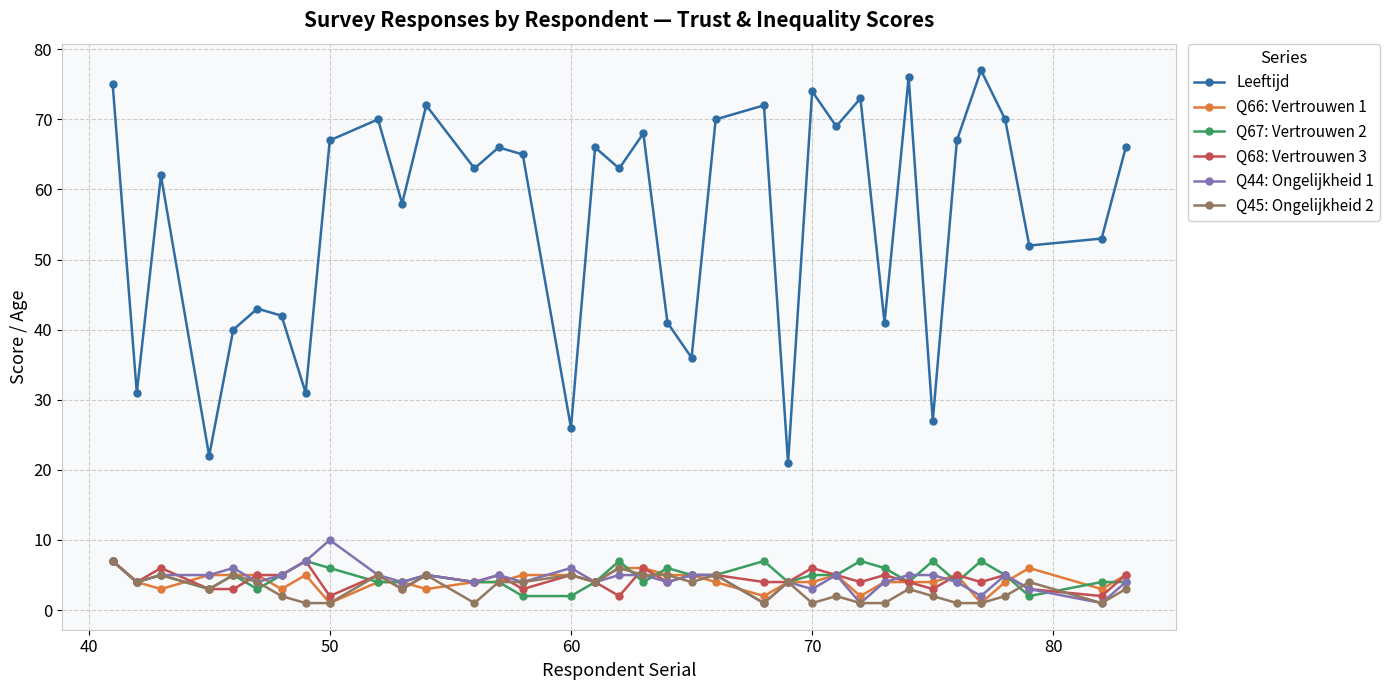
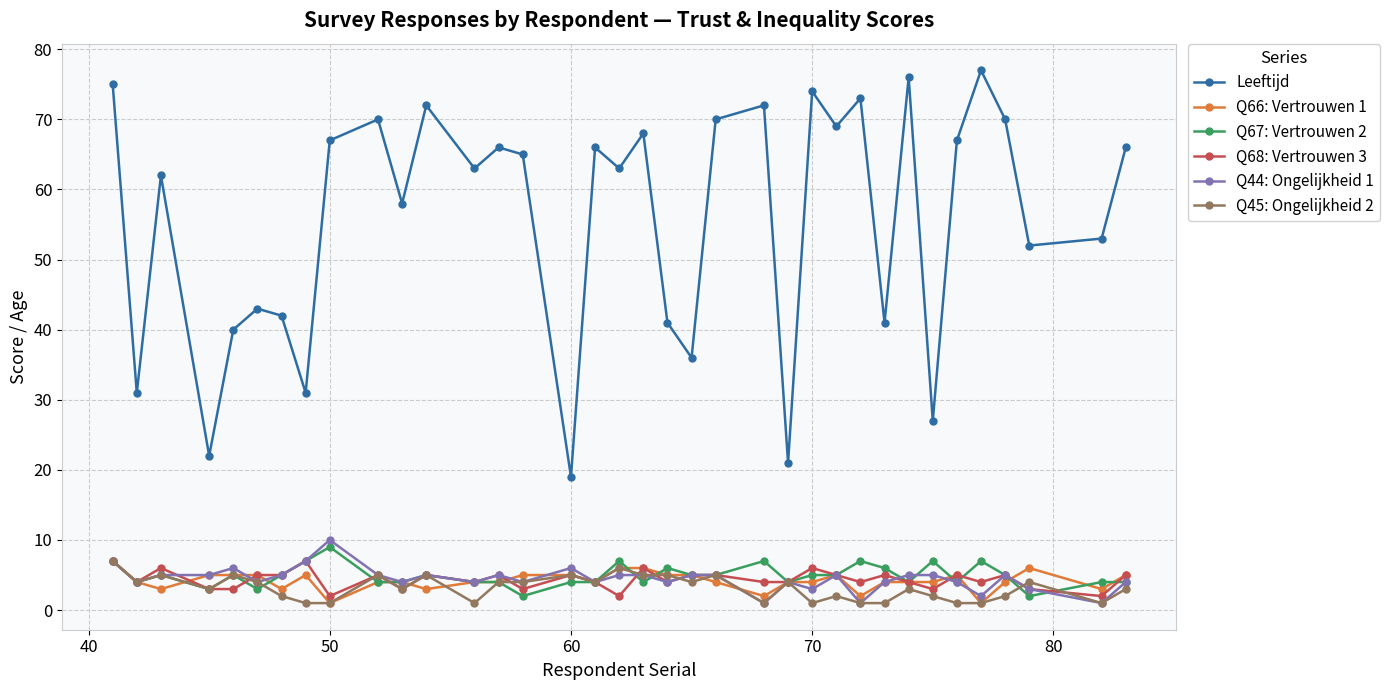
  {
    "Leeftijd": {
      "50": 67,
-     "60": 26,
+     "60": 19,
      "70": 74
    },
    "Q67: Vertrouwen 2": {
-     "50": 6,
-     "60": 2,
+     "50": 9,
+     "60": 4,
      "70": 5
    },
    "Q44: Ongelijkheid 1": {
      "50": 10,
      "60": 6,
      "70": 3
    },
    "Q45: Ongelijkheid 2": {
      "70": 1
    }
  }
